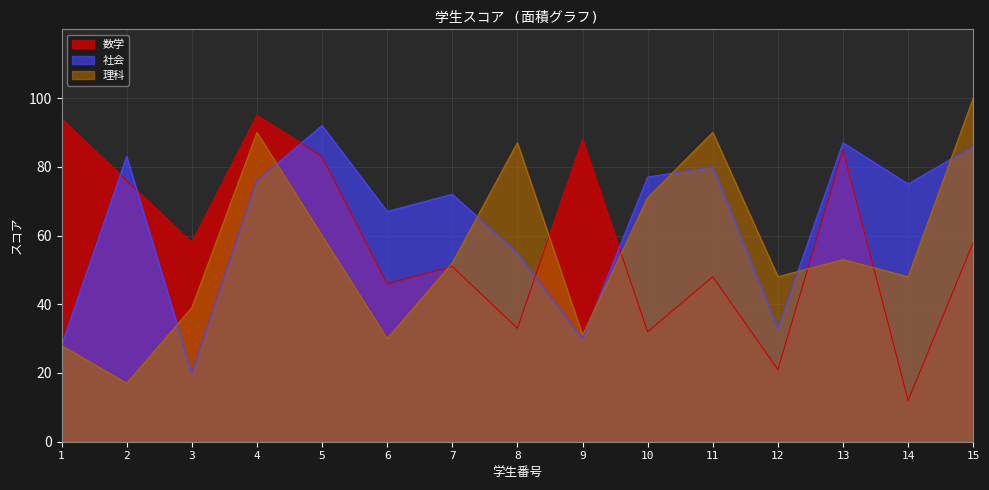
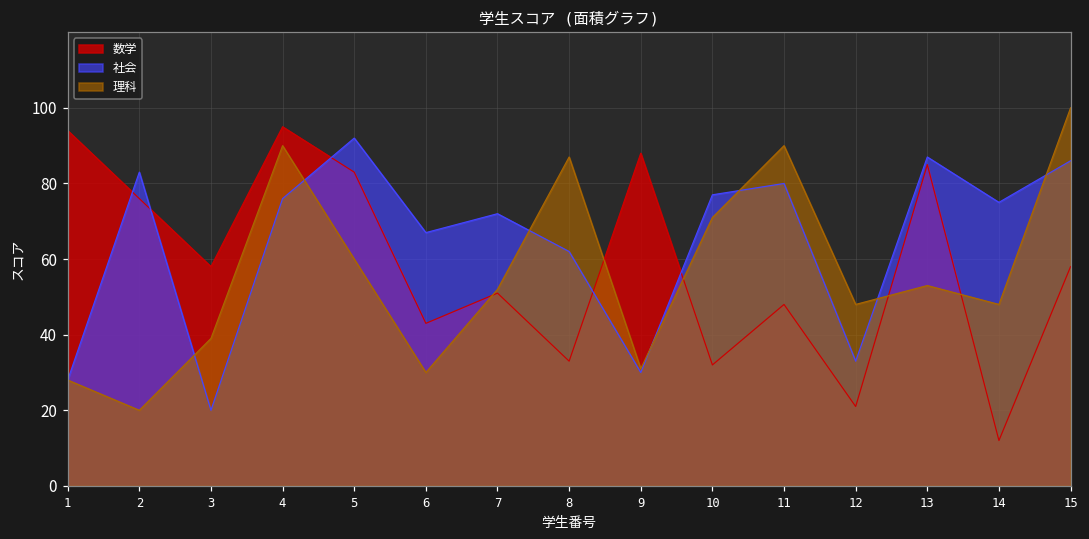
  {
    "数学": {
      "1": 94,
      "2": 76,
      "3": 58,
      "4": 95,
      "5": 83,
-     "6": 46,
+     "6": 43,
      "7": 51,
      "8": 33,
      "9": 88,
      "10": 32,
      "11": 48,
      "12": 21,
      "13": 85,
      "14": 12,
      "15": 58
    },
    "社会": {
      "2": 83,
      "3": 20,
      "4": 76,
      "5": 92,
      "6": 67,
      "7": 72,
-     "8": 55,
+     "8": 62,
      "9": 30,
      "10": 77,
      "11": 80,
      "12": 33,
      "13": 87,
      "14": 75,
      "15": 86
    },
    "理科": {
-     "2": 17,
+     "2": 20,
      "3": 39,
      "4": 90,
      "5": 60,
      "6": 30,
      "7": 52,
      "8": 87,
      "9": 31,
      "10": 71,
      "11": 90,
      "12": 48,
      "13": 53,
      "14": 48,
      "15": 100
    }
  }
